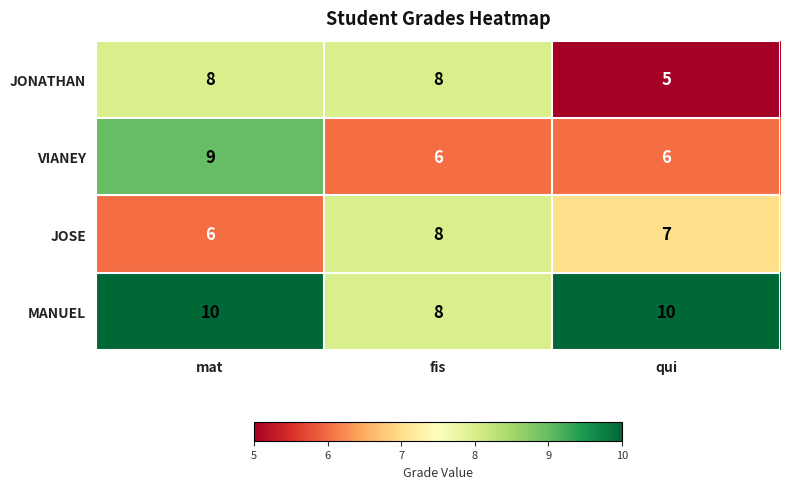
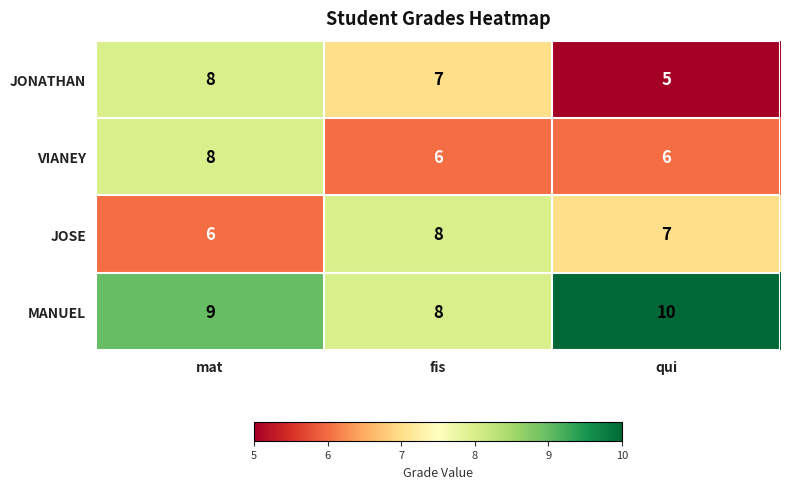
  {
    "JONATHAN": {
      "mat": 8,
-     "fis": 8,
+     "fis": 7,
      "qui": 5
    },
    "VIANEY": {
-     "mat": 9,
+     "mat": 8,
      "fis": 6,
      "qui": 6
    },
    "JOSE": {
      "mat": 6,
      "fis": 8,
      "qui": 7
    },
    "MANUEL": {
-     "mat": 10,
+     "mat": 9,
      "fis": 8,
      "qui": 10
    }
  }
